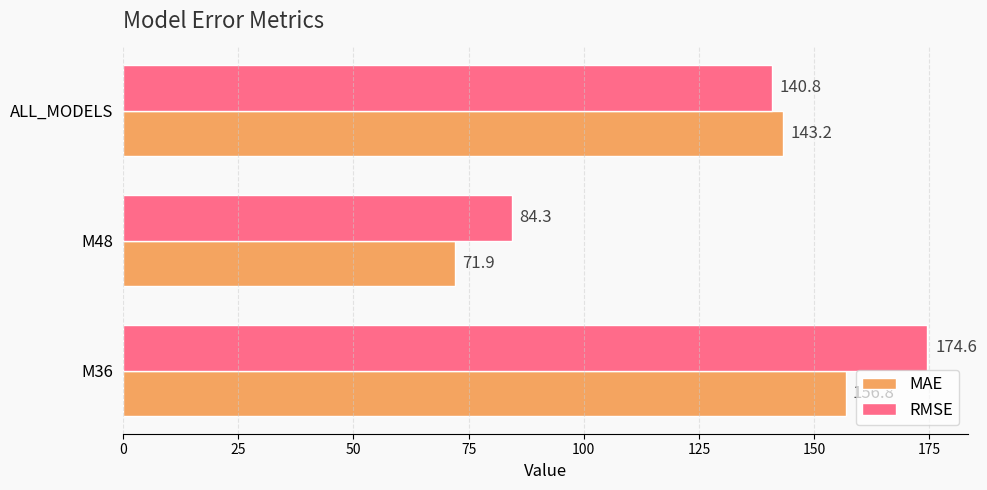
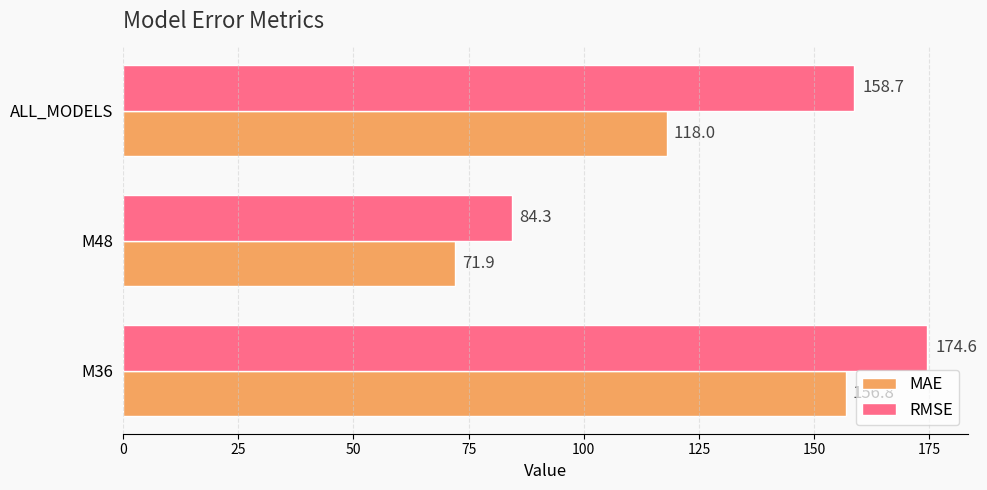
  {
    "MAE": {
-     "ALL_MODELS": 143.2,
+     "ALL_MODELS": 118.0,
      "M48": 71.9
    },
    "RMSE": {
-     "ALL_MODELS": 140.8,
+     "ALL_MODELS": 158.7,
      "M48": 84.3,
      "M36": 174.6
    }
  }
